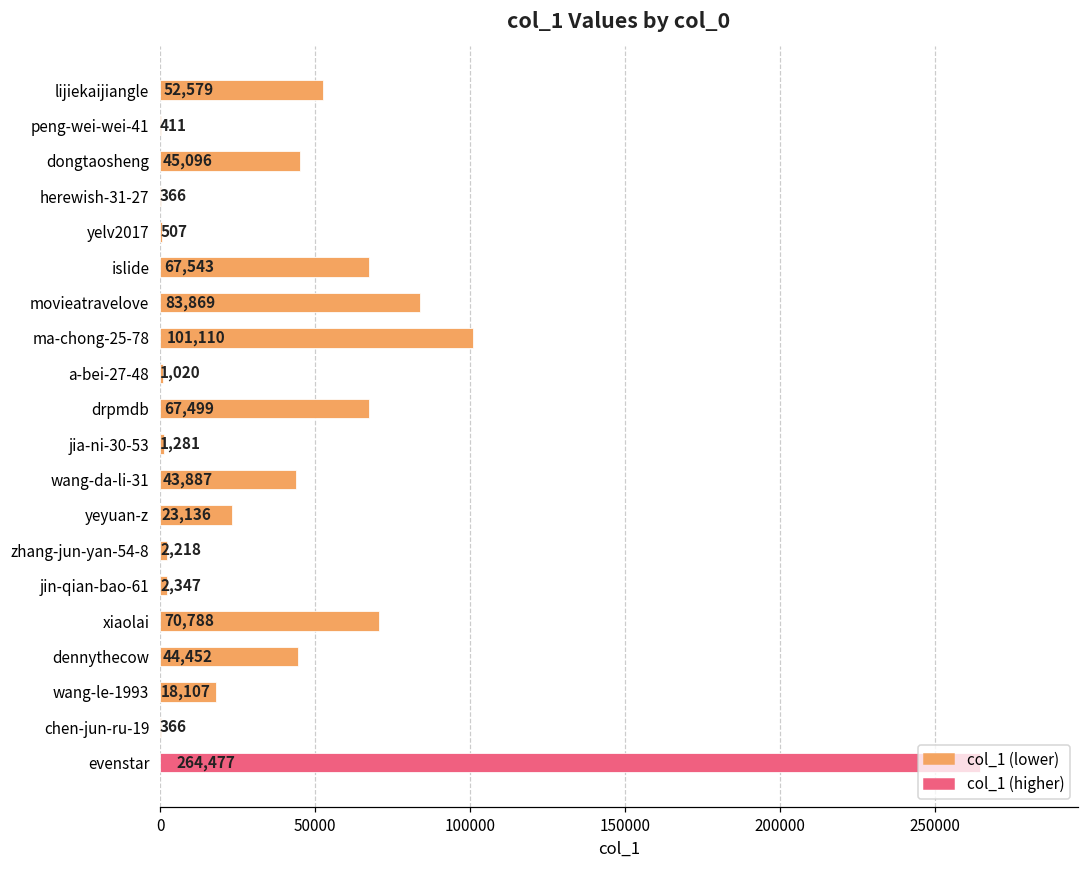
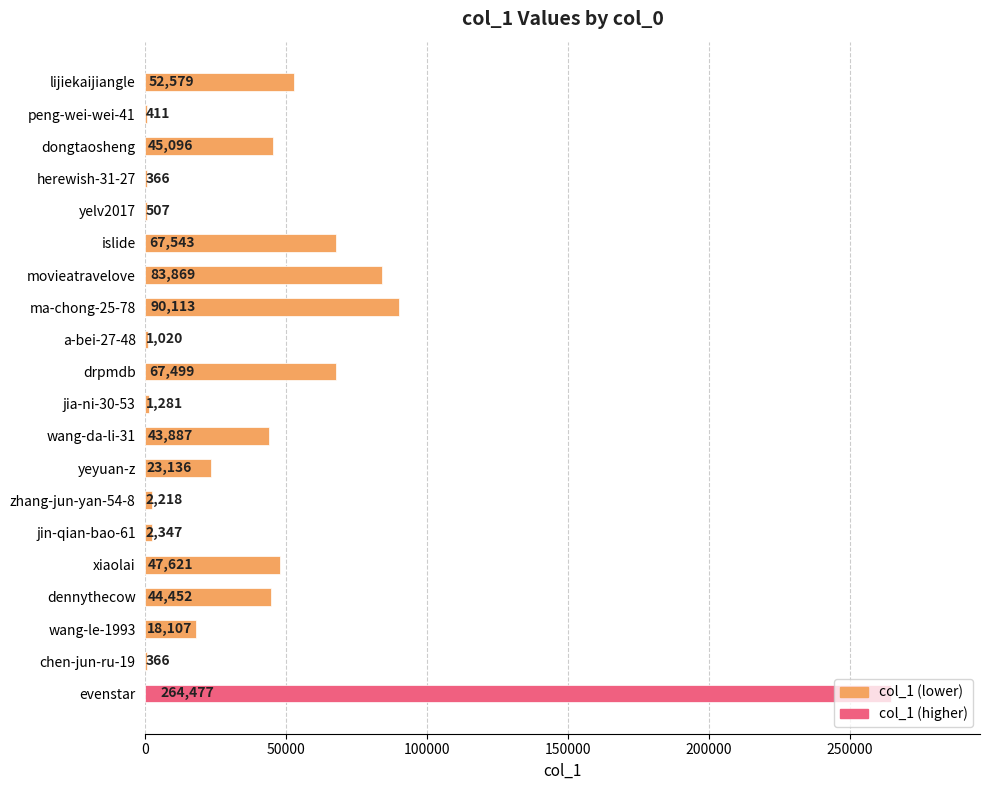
  {
    "lijiekaijiangle": "52,579",
    "peng-wei-wei-41": "411",
    "dongtaosheng": "45,096",
    "herewish-31-27": "366",
    "yelv2017": "507",
    "islide": "67,543",
    "movieatravelove": "83,869",
-   "ma-chong-25-78": "101,110",
+   "ma-chong-25-78": "90,113",
    "a-bei-27-48": "1,020",
    "drpmdb": "67,499",
    "jia-ni-30-53": "1,281",
    "wang-da-li-31": "43,887",
    "yeyuan-z": "23,136",
    "zhang-jun-yan-54-8": "2,218",
    "jin-qian-bao-61": "2,347",
-   "xiaolai": "70,788",
+   "xiaolai": "47,621",
    "dennythecow": "44,452",
    "wang-le-1993": "18,107",
    "chen-jun-ru-19": "366"
  }
